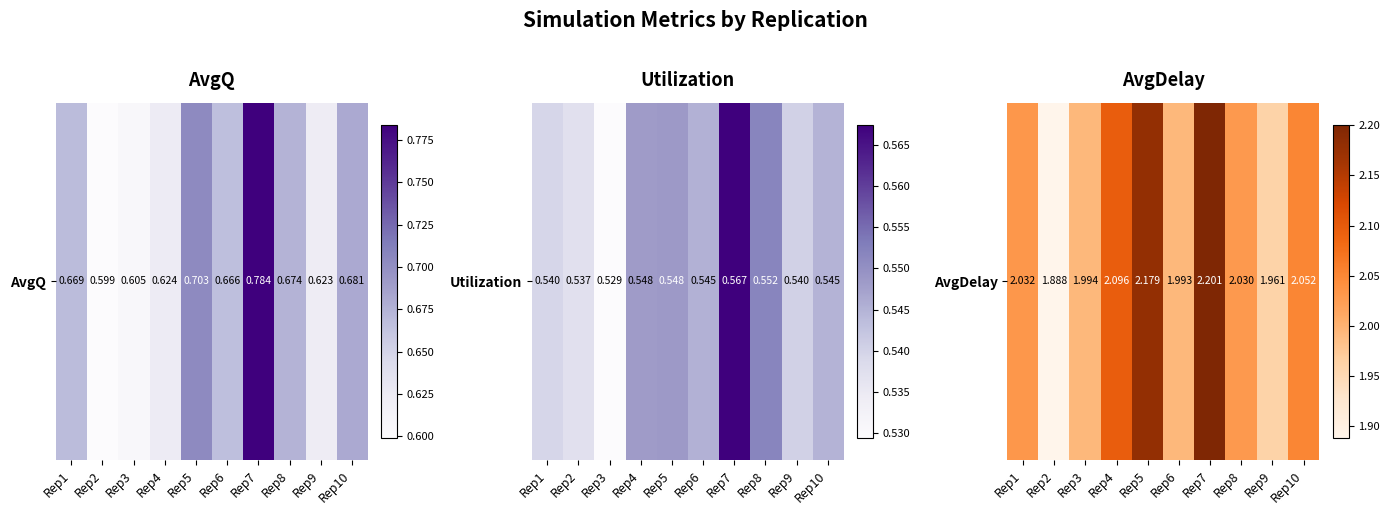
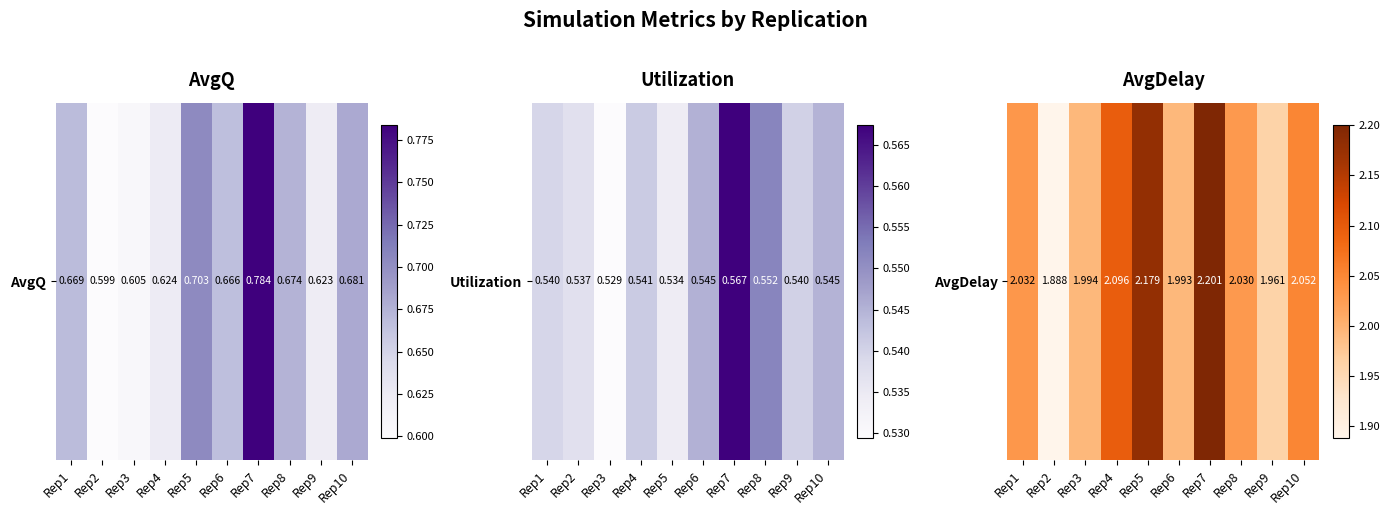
  {
    "AvgQ": {
      "AvgQ": {
        "Rep1": 0.669,
        "Rep2": 0.599,
        "Rep3": 0.605,
        "Rep4": 0.624,
        "Rep5": 0.703,
        "Rep6": 0.666,
        "Rep7": 0.784,
        "Rep8": 0.674,
        "Rep9": 0.623,
        "Rep10": 0.681
      }
    },
    "Utilization": {
      "Utilization": {
        "Rep1": 0.540,
        "Rep2": 0.537,
        "Rep3": 0.529,
-       "Rep4": 0.548,
-       "Rep5": 0.548,
+       "Rep4": 0.541,
+       "Rep5": 0.534,
        "Rep6": 0.545,
        "Rep7": 0.567,
        "Rep8": 0.552,
        "Rep9": 0.540,
        "Rep10": 0.545
      }
    },
    "AvgDelay": {
      "AvgDelay": {
        "Rep1": 2.032,
        "Rep2": 1.888,
        "Rep3": 1.994,
        "Rep4": 2.096,
        "Rep5": 2.179,
        "Rep6": 1.993,
        "Rep7": 2.201,
        "Rep8": 2.030,
        "Rep9": 1.961,
        "Rep10": 2.052
      }
    }
  }
